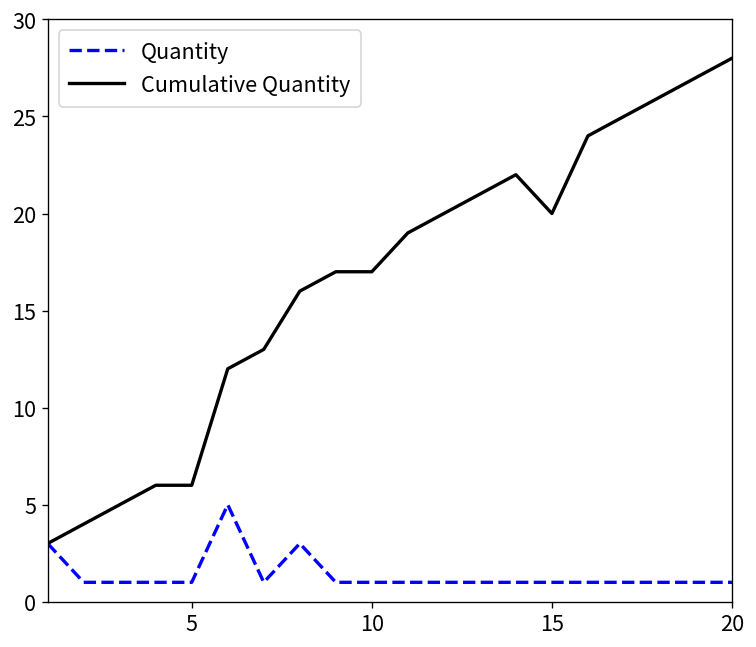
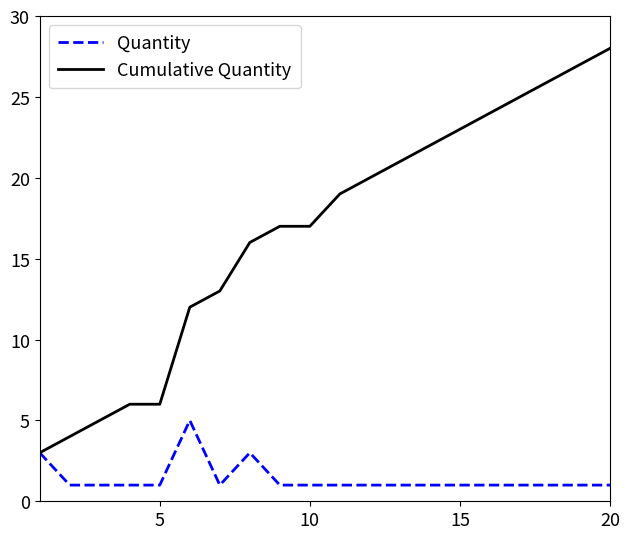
  {
    "Quantity": {
      "5": 1,
      "10": 1,
      "15": 1,
      "20": 1
    },
    "Cumulative Quantity": {
      "5": 6,
      "10": 17,
-     "15": 20,
+     "15": 23,
      "20": 28
    }
  }
